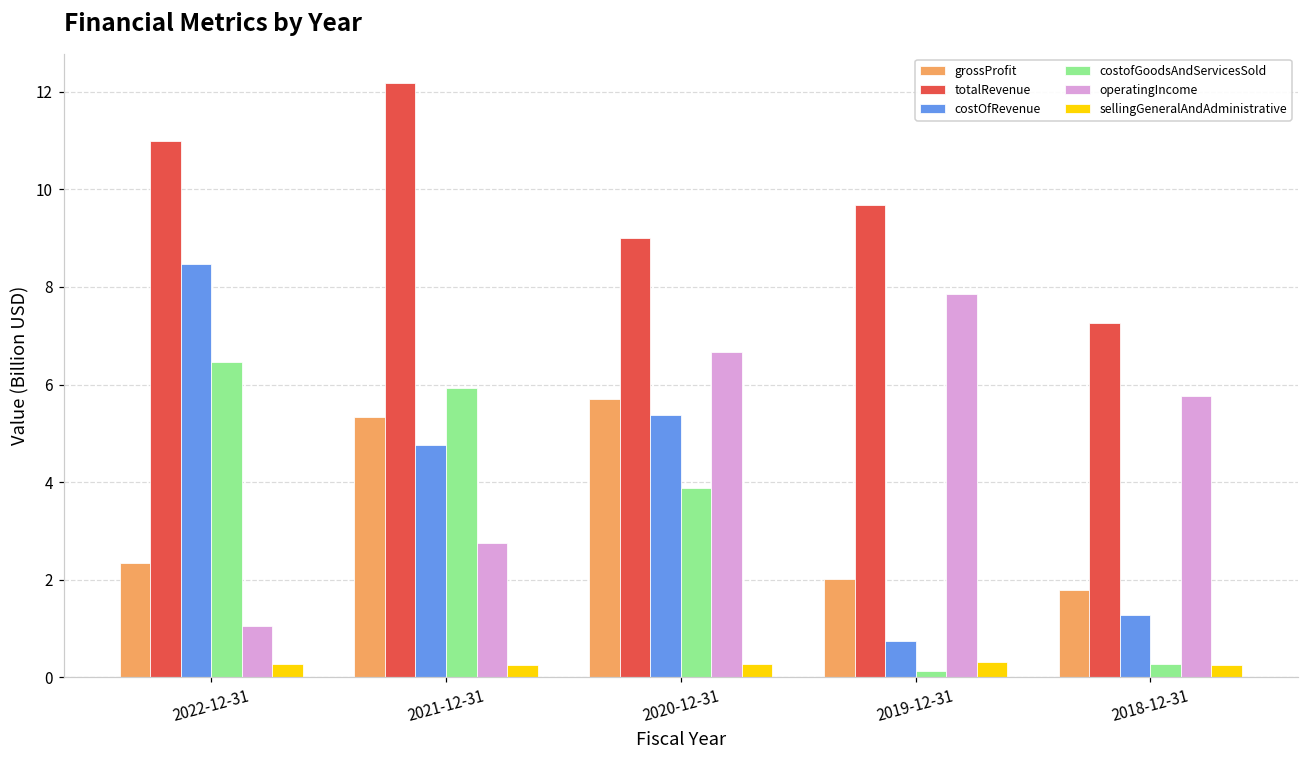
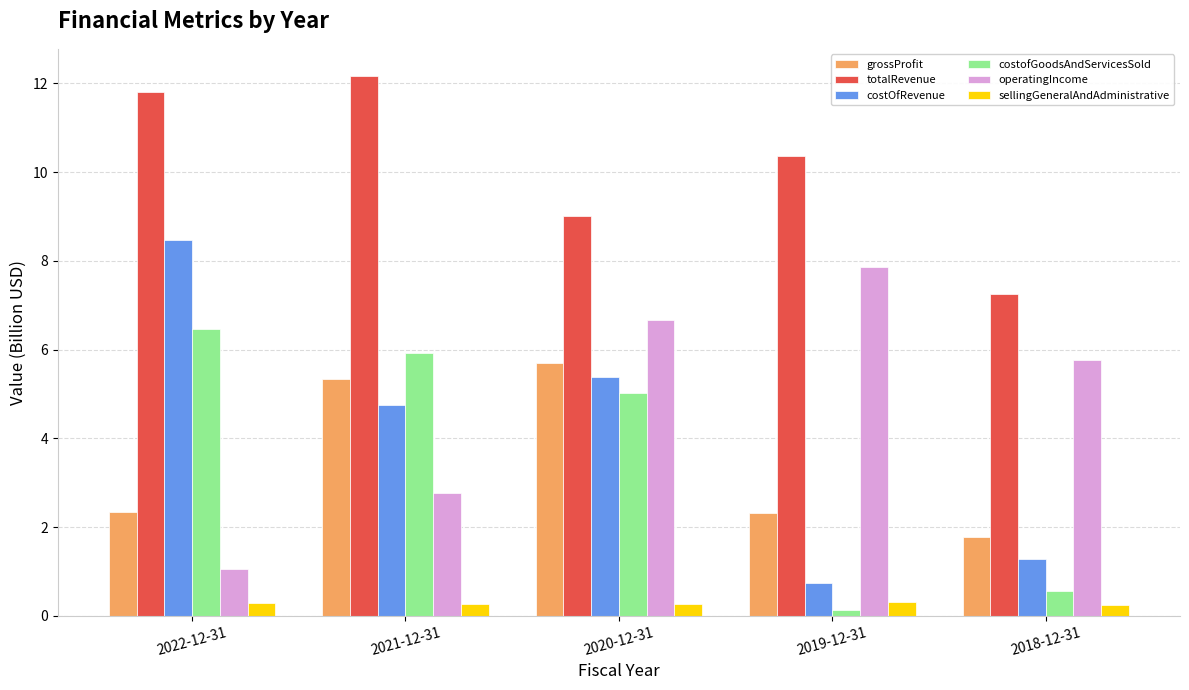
  {
    "grossProfit": {
      "2022-12-31": 2.3,
      "2021-12-31": 5.3,
      "2020-12-31": 5.7,
-     "2019-12-31": 2.0,
+     "2019-12-31": 2.3,
      "2018-12-31": 1.8
    },
    "totalRevenue": {
-     "2022-12-31": 11.0,
+     "2022-12-31": 11.8,
      "2021-12-31": 12.2,
      "2020-12-31": 9.0,
-     "2019-12-31": 9.7,
+     "2019-12-31": 10.4,
      "2018-12-31": 7.3
    },
    "costOfRevenue": {
      "2022-12-31": 8.5,
      "2021-12-31": 4.8,
      "2020-12-31": 5.4,
      "2019-12-31": 0.7,
      "2018-12-31": 1.3
    },
    "costofGoodsAndServicesSold": {
      "2022-12-31": 6.5,
      "2021-12-31": 5.9,
-     "2020-12-31": 3.9,
+     "2020-12-31": 5.0,
      "2019-12-31": 0.1,
-     "2018-12-31": 0.3
+     "2018-12-31": 0.6
    },
    "operatingIncome": {
      "2022-12-31": 1.1,
      "2021-12-31": 2.8,
      "2020-12-31": 6.7,
      "2019-12-31": 7.9,
      "2018-12-31": 5.8
    },
    "sellingGeneralAndAdministrative": {
      "2022-12-31": 0.3,
      "2021-12-31": 0.3,
      "2020-12-31": 0.3,
      "2019-12-31": 0.3,
      "2018-12-31": 0.2
    }
  }
